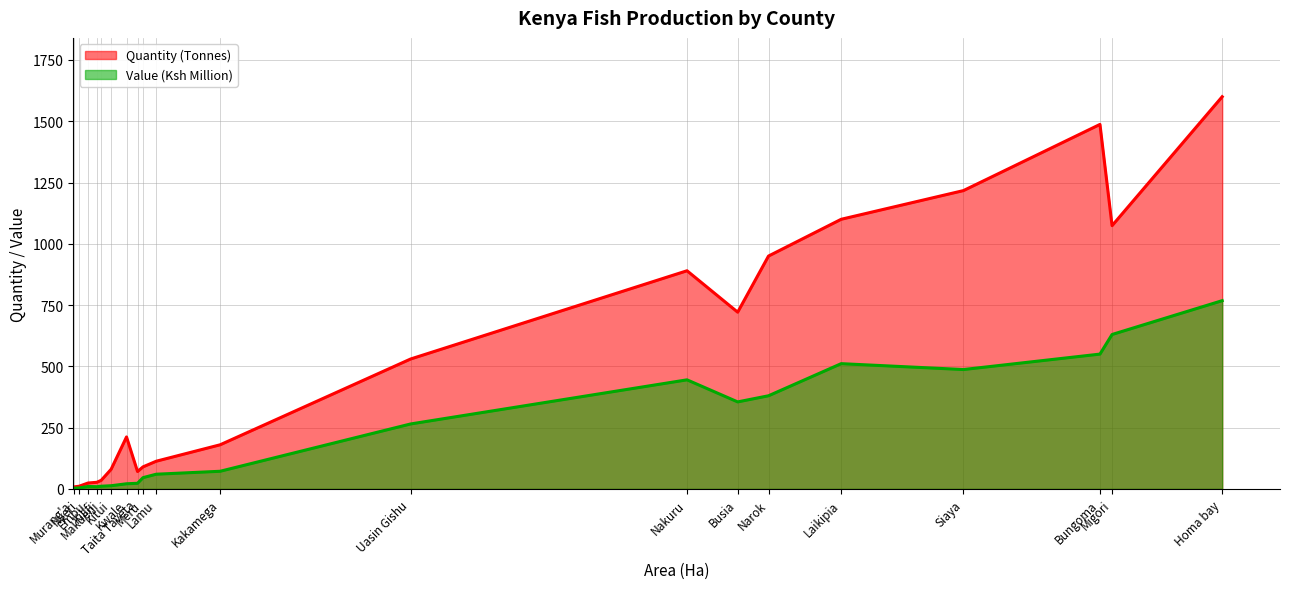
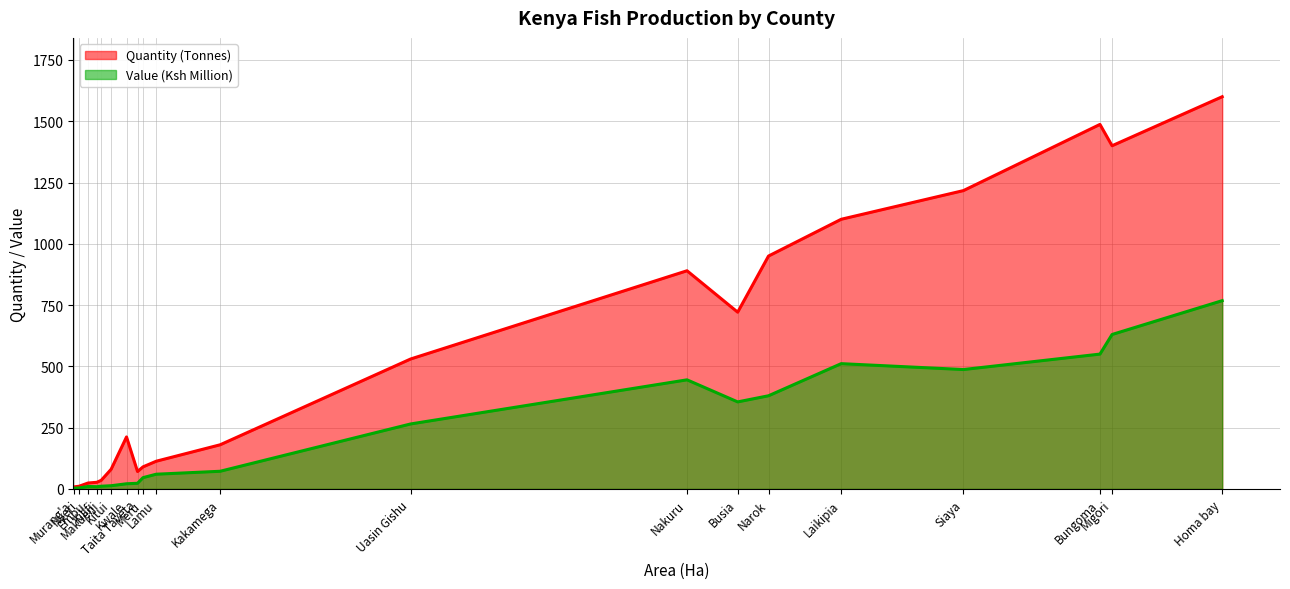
  {
    "Quantity (Tonnes)": {
      "Embu": 20,
      "Kilifi": 30,
      "Makueni": 40,
      "Kitui": 80,
      "Kwale": 210,
      "Taita Taveta": 70,
      "Meru": 90,
      "Lamu": 110,
      "Kakamega": 180,
      "Uasin Gishu": 530,
      "Nakuru": 890,
      "Busia": 720,
      "Narok": 950,
      "Laikipia": 1100,
      "Siaya": 1220,
      "Bungoma": 1490,
-     "Migori": 1070,
+     "Migori": 1400,
      "Homa bay": 1600
    },
    "Value (Ksh Million)": {
      "Embu": 10,
      "Kilifi": 10,
      "Makueni": 10,
      "Kitui": 10,
      "Kwale": 20,
      "Taita Taveta": 20,
      "Meru": 50,
      "Lamu": 60,
      "Kakamega": 70,
      "Uasin Gishu": 270,
      "Nakuru": 450,
      "Busia": 360,
      "Narok": 380,
      "Laikipia": 510,
      "Siaya": 490,
      "Bungoma": 550,
      "Migori": 630,
      "Homa bay": 770
    }
  }
